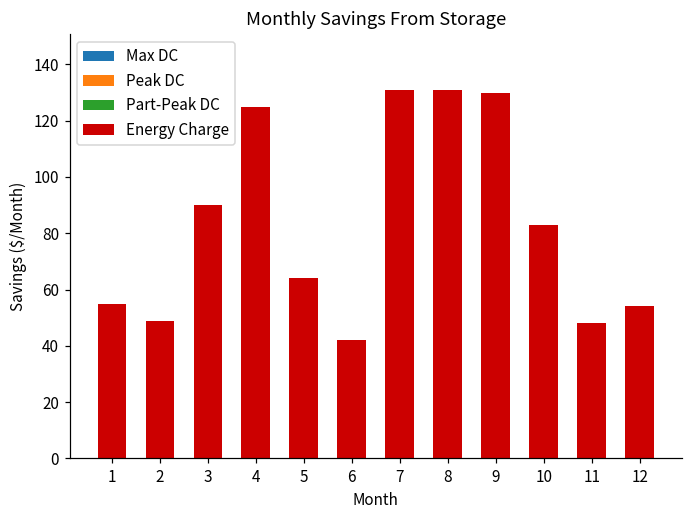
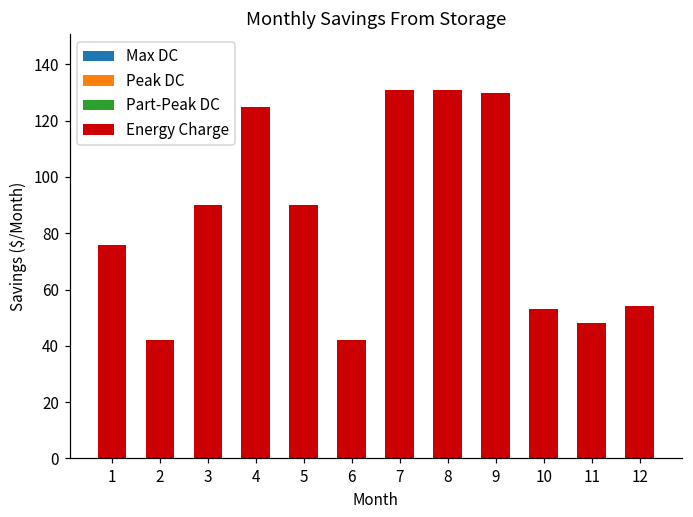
  {
    "Part-Peak DC": {
      "1": 0,
      "2": 0,
      "3": 0,
      "4": 0,
      "5": 0,
      "6": 0,
      "7": 0,
      "8": 0,
      "9": 0,
      "10": 0,
      "11": 0,
      "12": 0
    },
    "Energy Charge": {
-     "1": 55,
-     "2": 49,
+     "1": 76,
+     "2": 42,
      "3": 90,
      "4": 125,
-     "5": 64,
+     "5": 90,
      "6": 42,
      "7": 131,
      "8": 131,
      "9": 130,
-     "10": 83,
+     "10": 53,
      "11": 48,
      "12": 54
    }
  }
